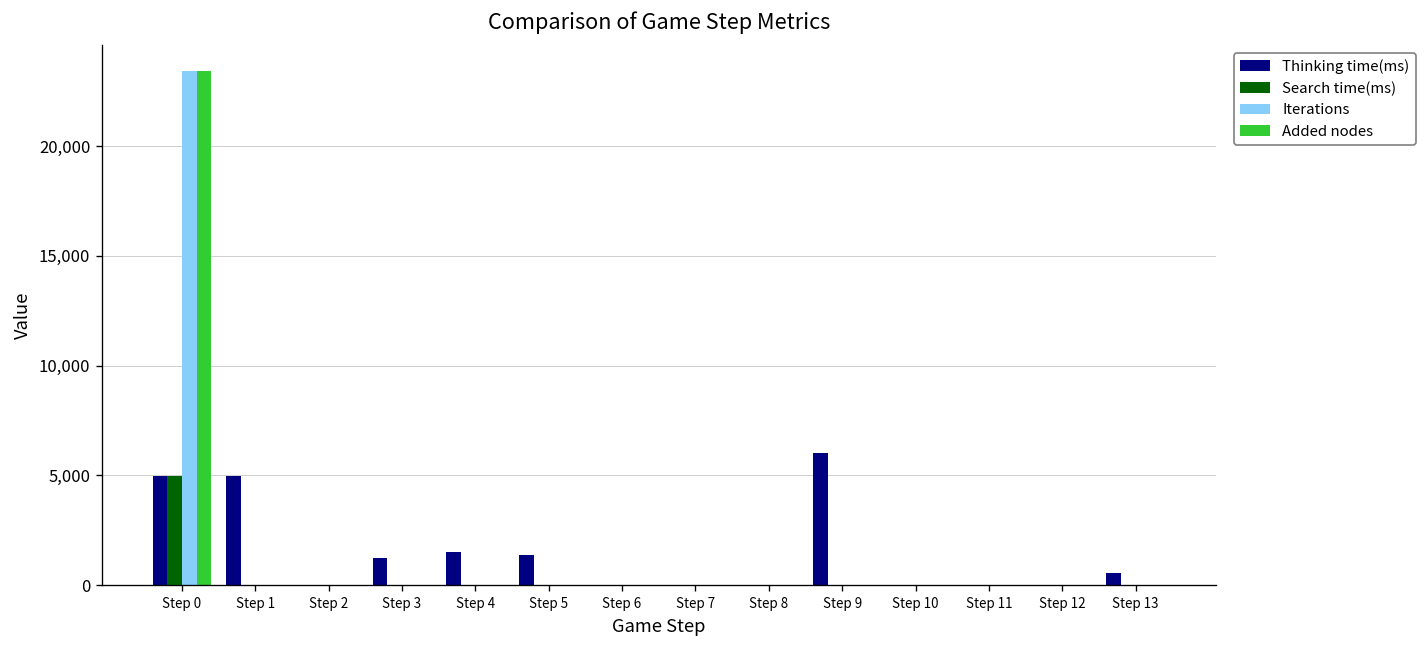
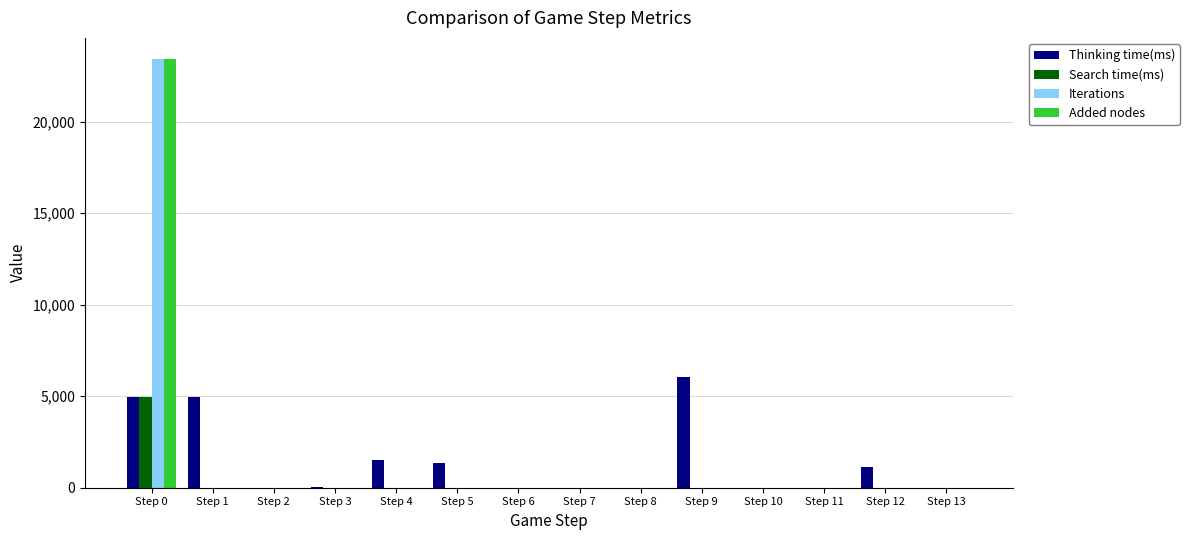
  {
    "Thinking time(ms)": {
      "Step 0": "5,000",
      "Step 1": "5,000",
-     "Step 3": "1,200",
+     "Step 3": "0",
      "Step 4": "1,500",
      "Step 5": "1,400",
      "Step 9": "6,000",
-     "Step 12": "0",
-     "Step 13": "600"
+     "Step 12": "1,100",
+     "Step 13": "0"
    },
    "Search time(ms)": {
      "Step 0": "5,000",
      "Step 1": "0",
      "Step 2": "0",
      "Step 3": "0",
      "Step 4": "0",
      "Step 5": "0",
      "Step 6": "0",
      "Step 7": "0",
      "Step 8": "0",
      "Step 9": "0",
      "Step 10": "0",
      "Step 11": "0",
      "Step 12": "0",
      "Step 13": "0"
    },
    "Iterations": {
      "Step 0": "23,400",
      "Step 1": "0",
      "Step 2": "0",
      "Step 3": "0",
      "Step 4": "0",
      "Step 5": "0",
      "Step 6": "0",
      "Step 7": "0",
      "Step 8": "0",
      "Step 9": "0",
      "Step 10": "0",
      "Step 11": "0",
      "Step 12": "0",
      "Step 13": "0"
    },
    "Added nodes": {
      "Step 0": "23,400",
      "Step 1": "0",
      "Step 2": "0",
      "Step 3": "0",
      "Step 4": "0",
      "Step 5": "0",
      "Step 6": "0",
      "Step 7": "0",
      "Step 8": "0",
      "Step 9": "0",
      "Step 10": "0",
      "Step 11": "0",
      "Step 12": "0",
      "Step 13": "0"
    }
  }
